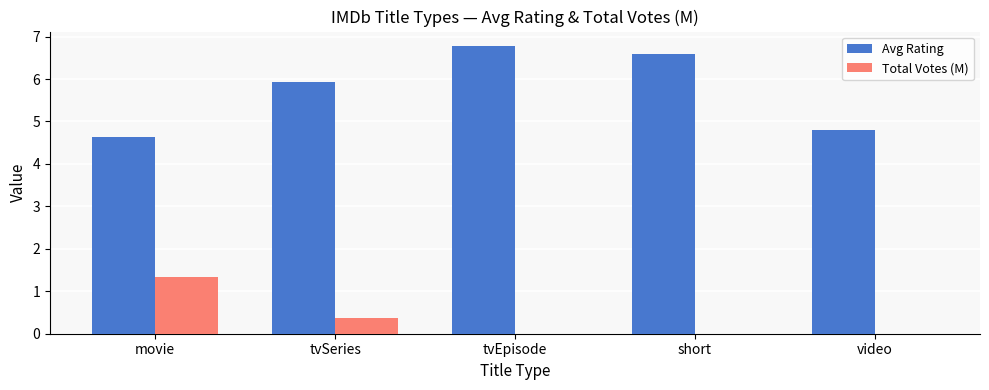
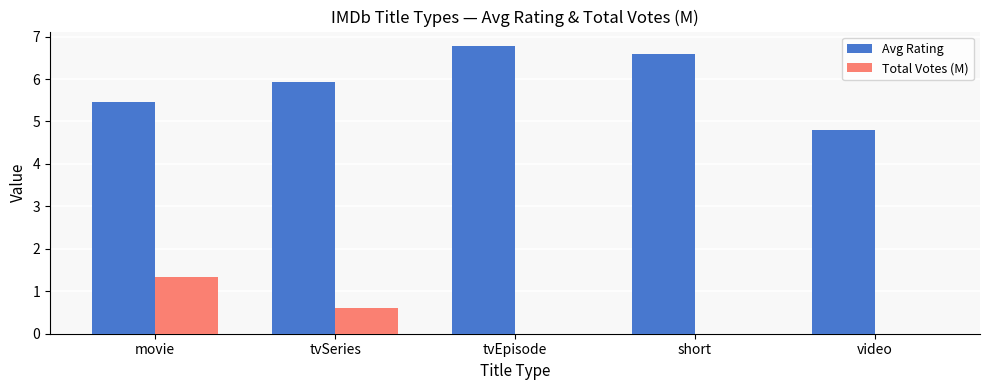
  {
    "Avg Rating": {
-     "movie": 4.6,
+     "movie": 5.5,
      "tvSeries": 5.9,
      "tvEpisode": 6.8,
      "short": 6.6,
      "video": 4.8
    },
    "Total Votes (M)": {
      "movie": 1.3,
-     "tvSeries": 0.4
+     "tvSeries": 0.6
    }
  }
